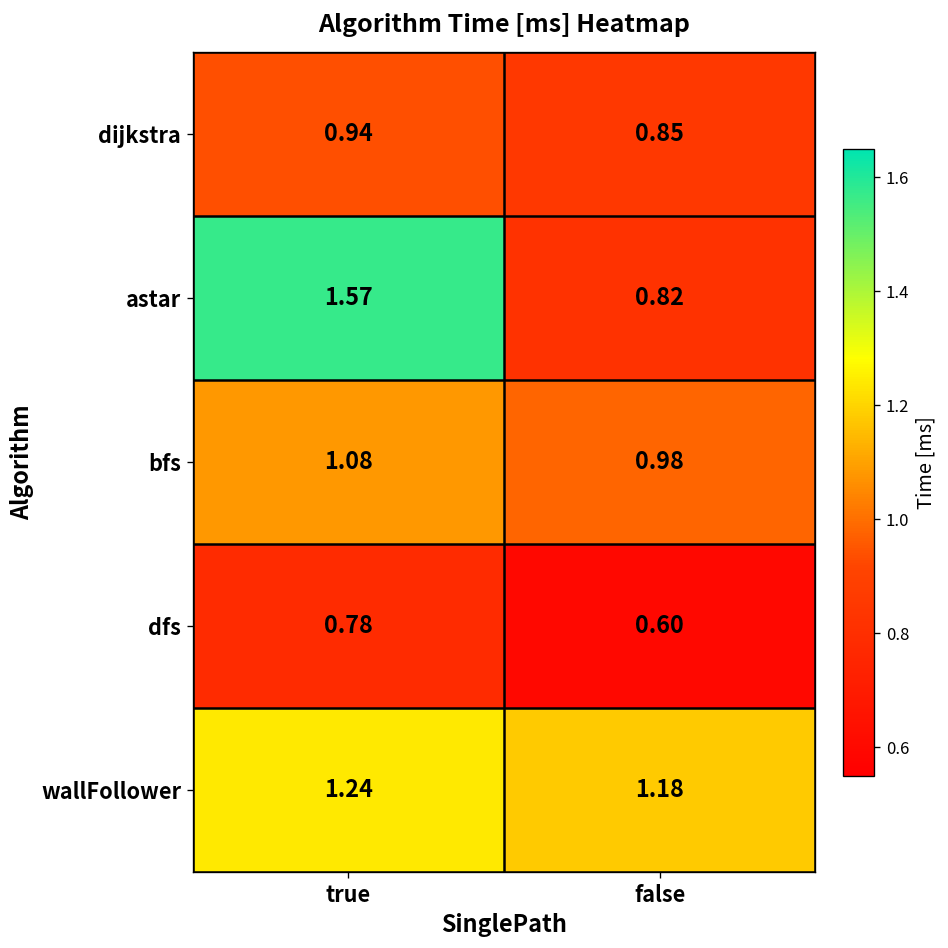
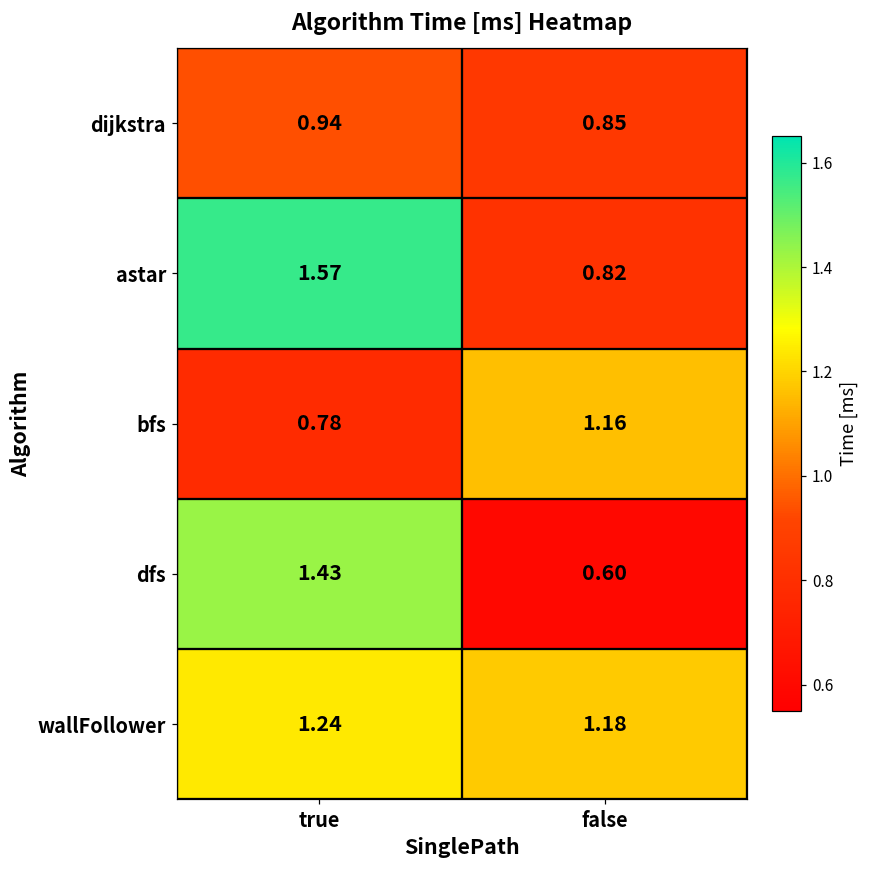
  {
    "dijkstra": {
      "true": 0.94,
      "false": 0.85
    },
    "astar": {
      "true": 1.57,
      "false": 0.82
    },
    "bfs": {
-     "true": 1.08,
-     "false": 0.98
+     "true": 0.78,
+     "false": 1.16
    },
    "dfs": {
-     "true": 0.78,
+     "true": 1.43,
      "false": 0.60
    },
    "wallFollower": {
      "true": 1.24,
      "false": 1.18
    }
  }
